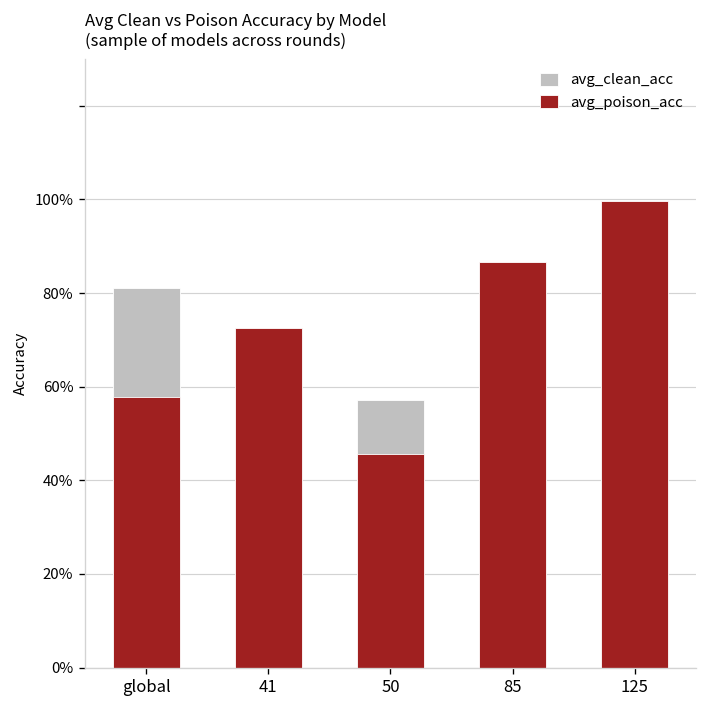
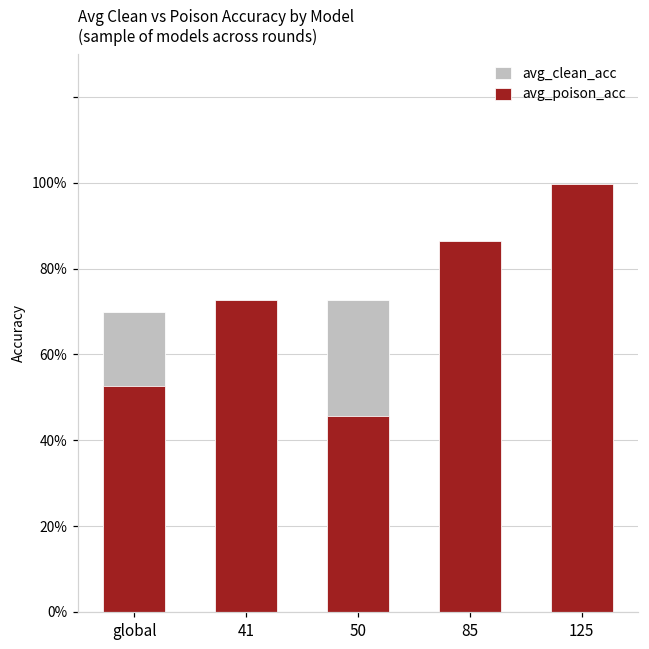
  {
    "avg_clean_acc": {
-     "global": "81%",
-     "50": "57%"
+     "global": "70%",
+     "50": "73%"
    },
    "avg_poison_acc": {
-     "global": "58%",
+     "global": "53%",
      "41": "73%",
      "85": "87%",
      "125": "100%"
    }
  }
